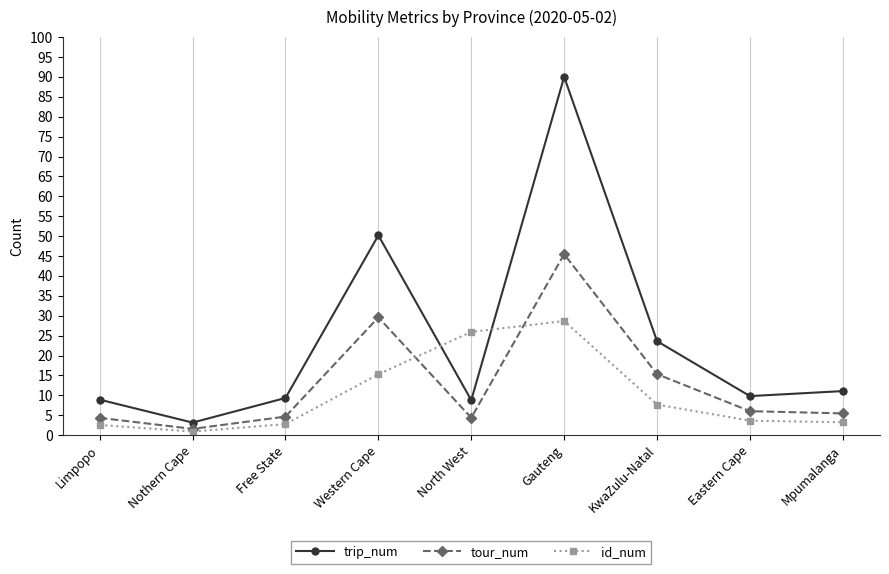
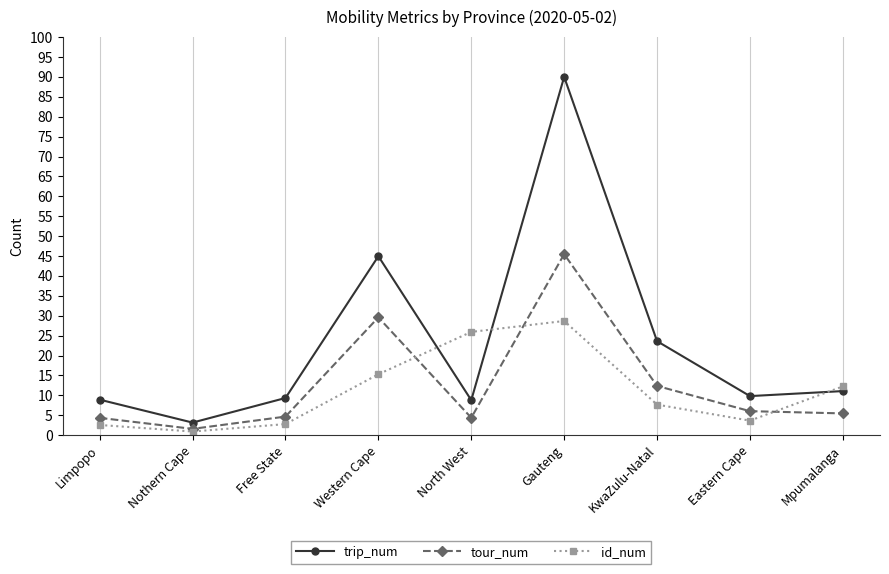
  {
    "trip_num": {
      "Limpopo": 9,
      "Nothern Cape": 3,
      "Free State": 9,
-     "Western Cape": 50,
+     "Western Cape": 45,
      "North West": 9,
      "Gauteng": 90,
      "KwaZulu-Natal": 24,
      "Eastern Cape": 10,
      "Mpumalanga": 11
    },
    "tour_num": {
      "Limpopo": 4,
      "Nothern Cape": 2,
      "Free State": 5,
      "Western Cape": 30,
      "North West": 4,
      "Gauteng": 45,
-     "KwaZulu-Natal": 15,
+     "KwaZulu-Natal": 12,
      "Eastern Cape": 6,
      "Mpumalanga": 5
    },
    "id_num": {
      "Limpopo": 3,
      "Nothern Cape": 1,
      "Free State": 3,
      "Western Cape": 15,
      "North West": 26,
      "Gauteng": 29,
      "KwaZulu-Natal": 8,
      "Eastern Cape": 4,
-     "Mpumalanga": 3
+     "Mpumalanga": 12
    }
  }
